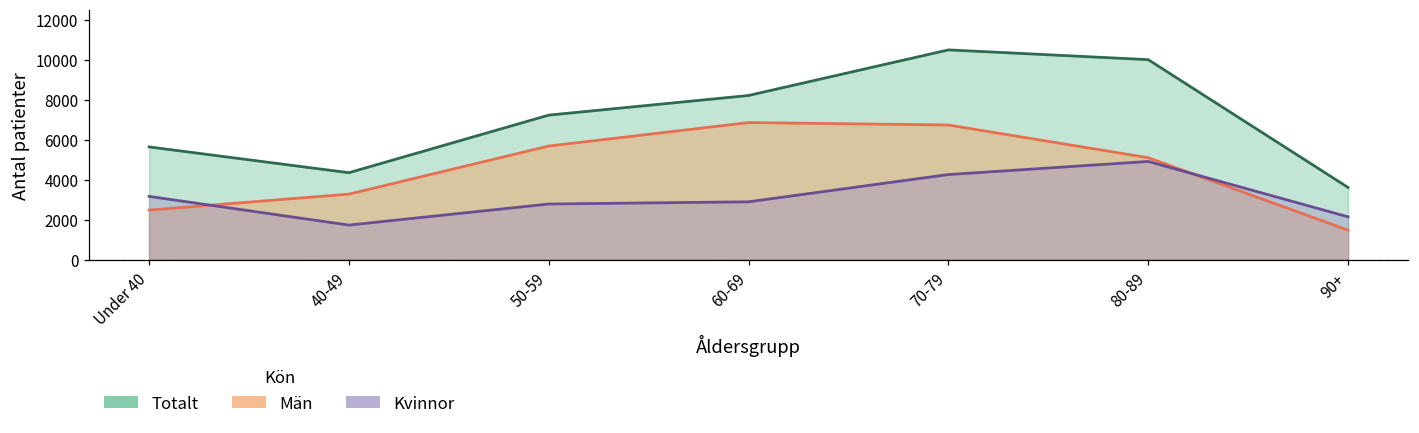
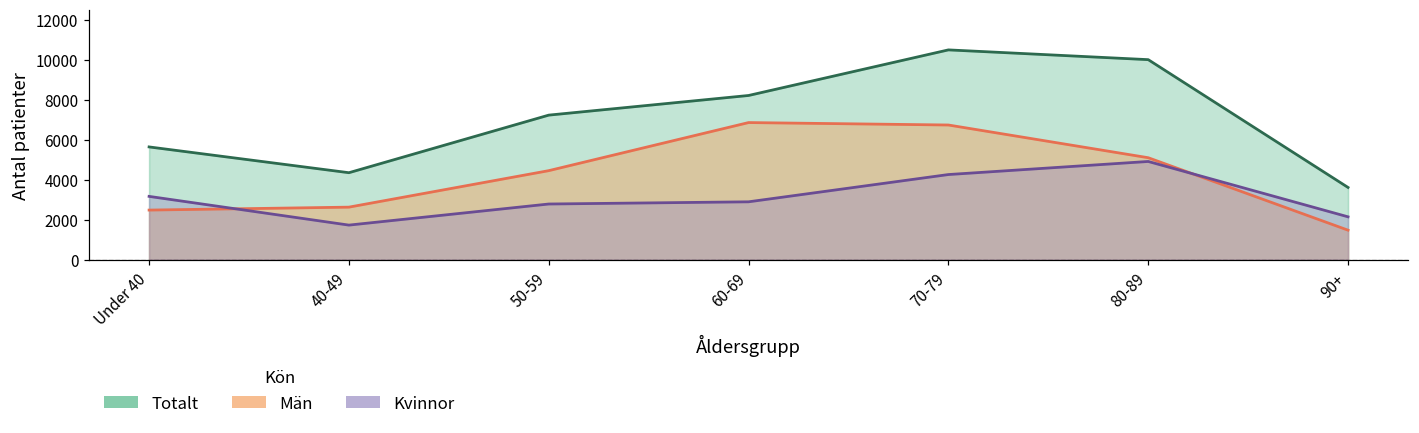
  {
    "Män": {
      "Under 40": 2500,
-     "40-49": 3300,
-     "50-59": 5700,
+     "40-49": 2600,
+     "50-59": 4500,
      "60-69": 6900,
      "70-79": 6700,
      "80-89": 5100,
      "90+": 1500
    }
  }
